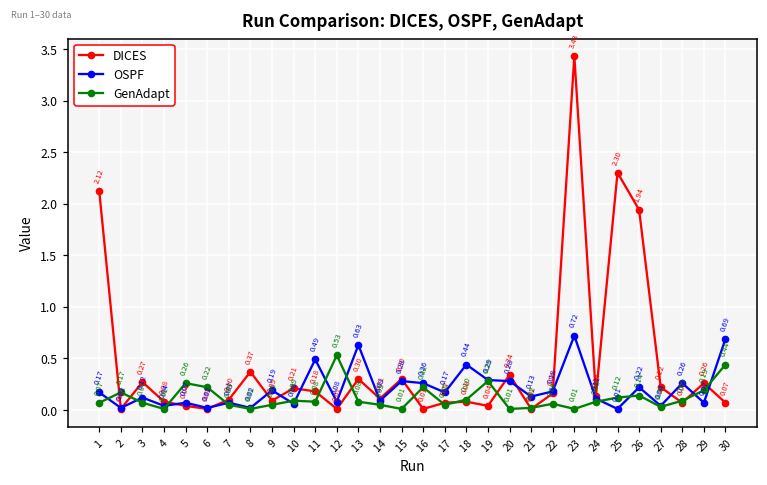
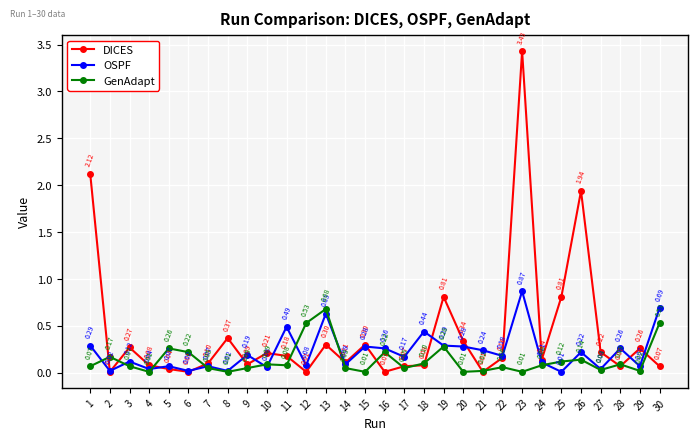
  {
    "DICES": {
      "1": 2.12,
      "3": 0.27,
      "8": 0.37,
      "13": 0.30,
-     "19": 0.04,
+     "19": 0.81,
      "23": 3.43,
-     "25": 2.30,
+     "25": 0.81,
      "26": 1.94,
      "27": 0.22,
      "29": 0.26,
      "30": 0.07
    },
    "OSPF": {
-     "1": 0.17,
+     "1": 0.29,
      "11": 0.49,
      "18": 0.44,
-     "21": 0.13,
-     "23": 0.72,
+     "21": 0.24,
+     "23": 0.87,
      "28": 0.26,
      "30": 0.69
    },
    "GenAdapt": {
      "2": 0.17,
      "5": 0.26,
      "6": 0.22,
      "12": 0.53,
-     "13": 0.08,
+     "13": 0.68,
      "15": 0.01,
      "20": 0.01,
      "23": 0.01,
-     "29": 0.19,
-     "30": 0.44
+     "29": 0.02,
+     "30": 0.53
    }
  }
